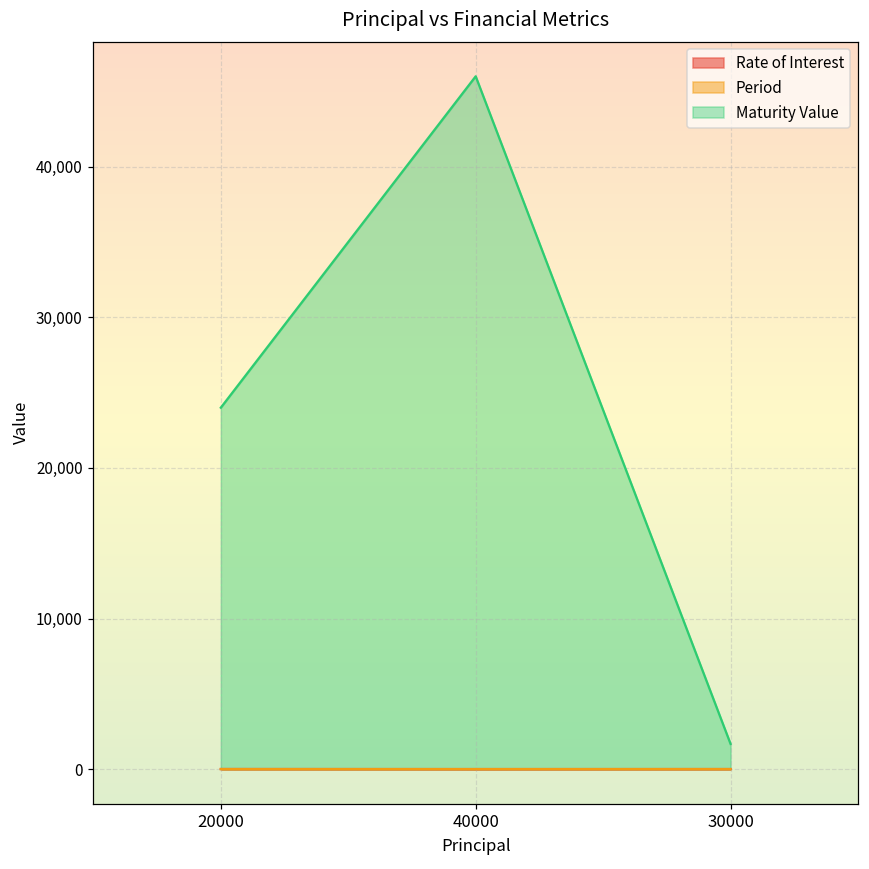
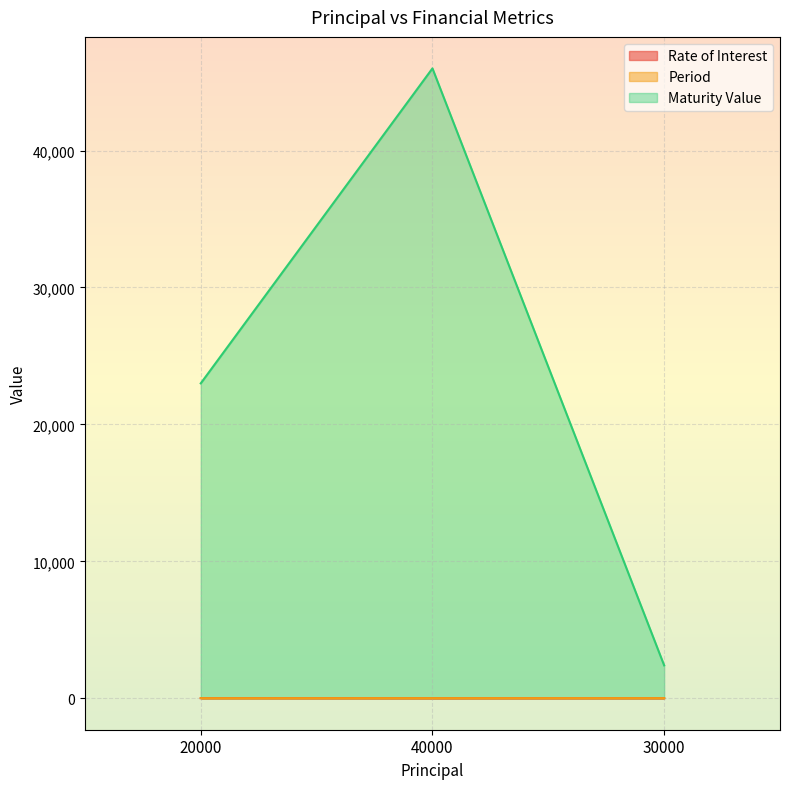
  {
    "Period": {
      "20000": "0",
      "40000": "0",
      "30000": "0"
    },
    "Maturity Value": {
-     "20000": "24,000",
+     "20000": "23,000",
      "40000": "46,000",
-     "30000": "1,700"
+     "30000": "2,400"
    }
  }
